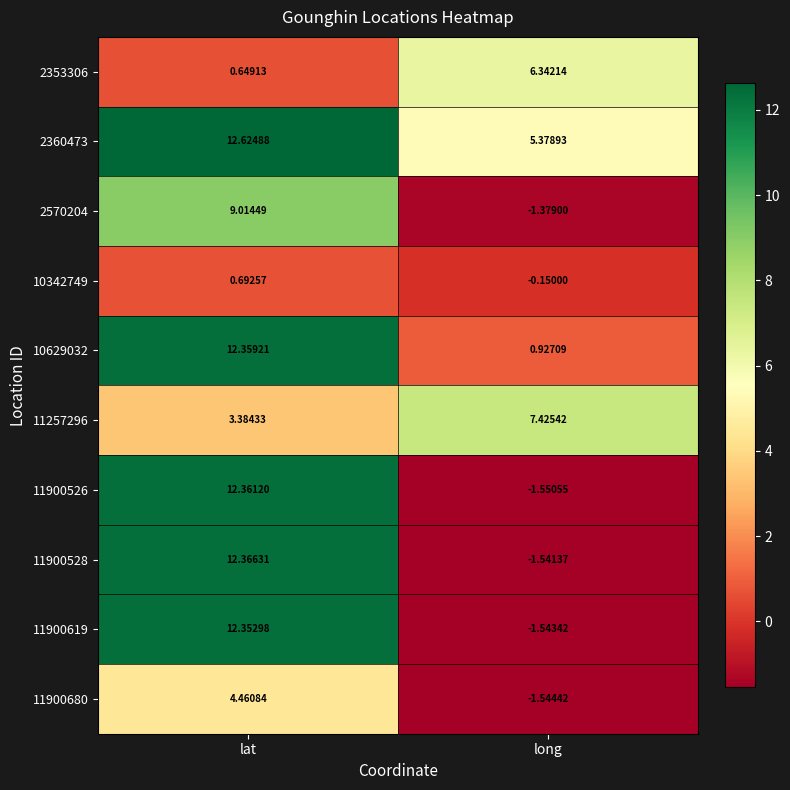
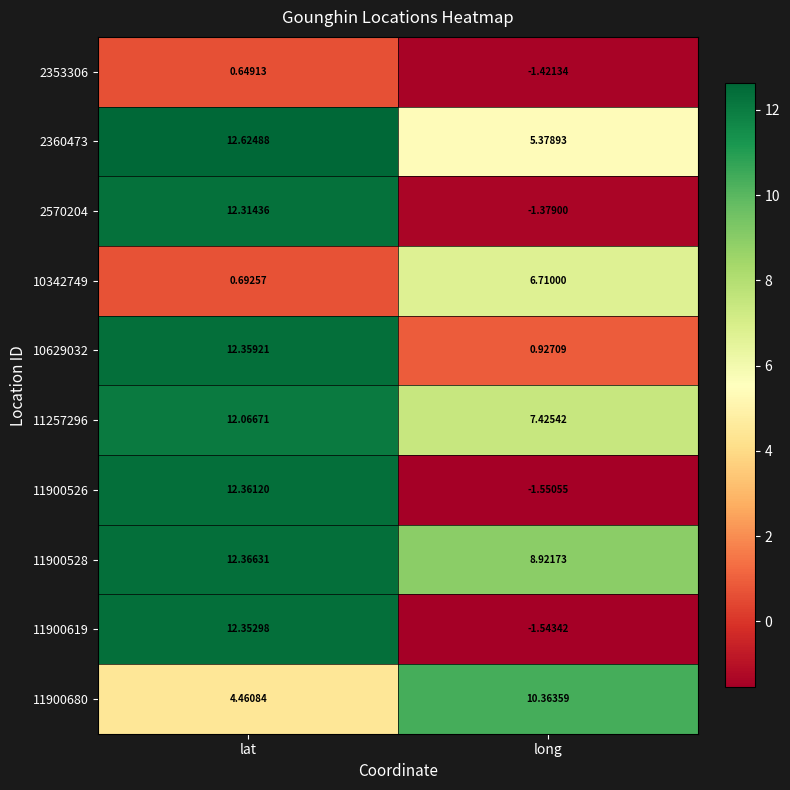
  {
    "2353306": {
      "lat": 0.64913,
-     "long": 6.34214
+     "long": -1.42134
    },
    "2360473": {
      "lat": 12.62488,
      "long": 5.37893
    },
    "2570204": {
-     "lat": 9.01449,
+     "lat": 12.31436,
      "long": -1.37900
    },
    "10342749": {
      "lat": 0.69257,
-     "long": -0.15000
+     "long": 6.71000
    },
    "10629032": {
      "lat": 12.35921,
      "long": 0.92709
    },
    "11257296": {
-     "lat": 3.38433,
+     "lat": 12.06671,
      "long": 7.42542
    },
    "11900526": {
      "lat": 12.36120,
      "long": -1.55055
    },
    "11900528": {
      "lat": 12.36631,
-     "long": -1.54137
+     "long": 8.92173
    },
    "11900619": {
      "lat": 12.35298,
      "long": -1.54342
    },
    "11900680": {
      "lat": 4.46084,
-     "long": -1.54442
+     "long": 10.36359
    }
  }
